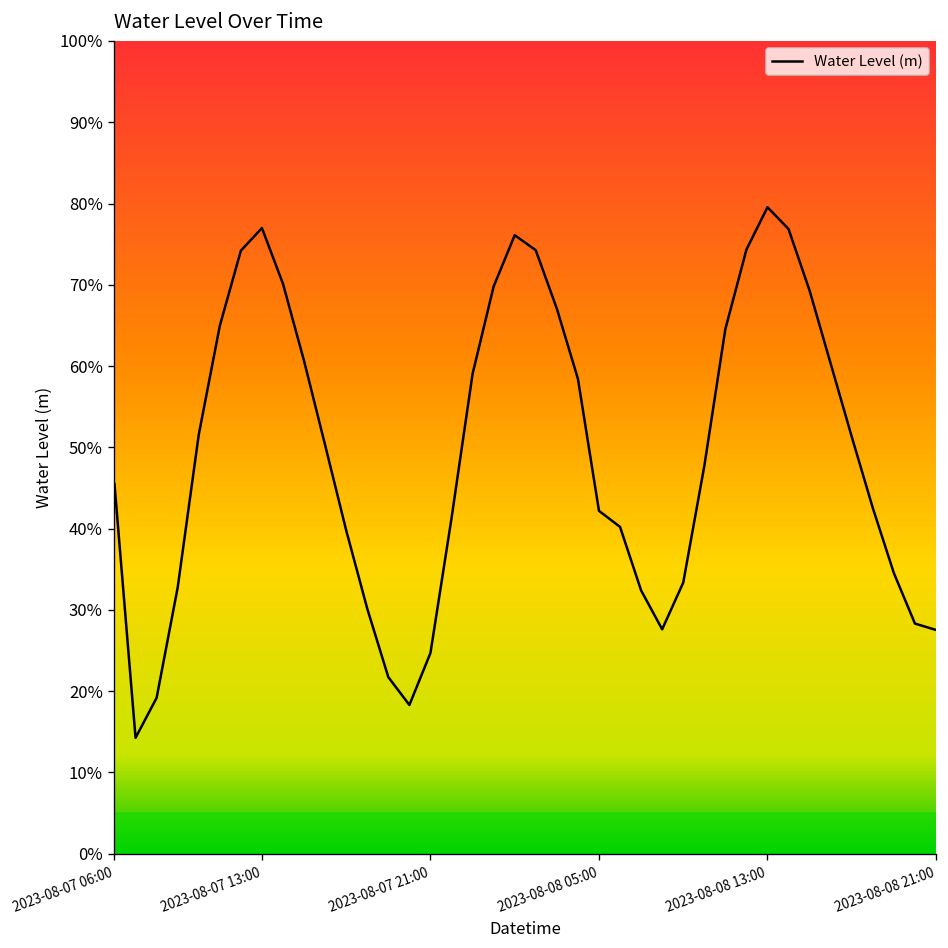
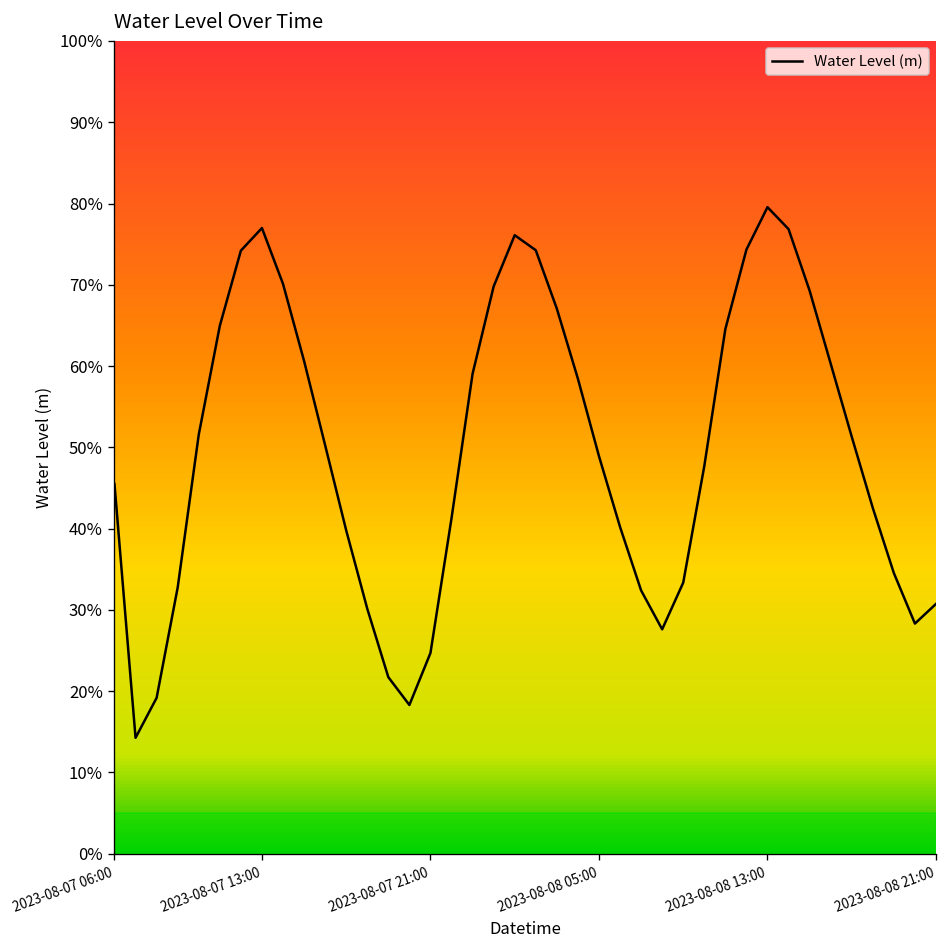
  {
    "2023-08-07 06:00": "45%",
    "2023-08-07 13:00": "77%",
    "2023-08-07 21:00": "25%",
-   "2023-08-08 05:00": "42%",
+   "2023-08-08 05:00": "49%",
    "2023-08-08 13:00": "80%",
-   "2023-08-08 21:00": "28%"
+   "2023-08-08 21:00": "31%"
  }
